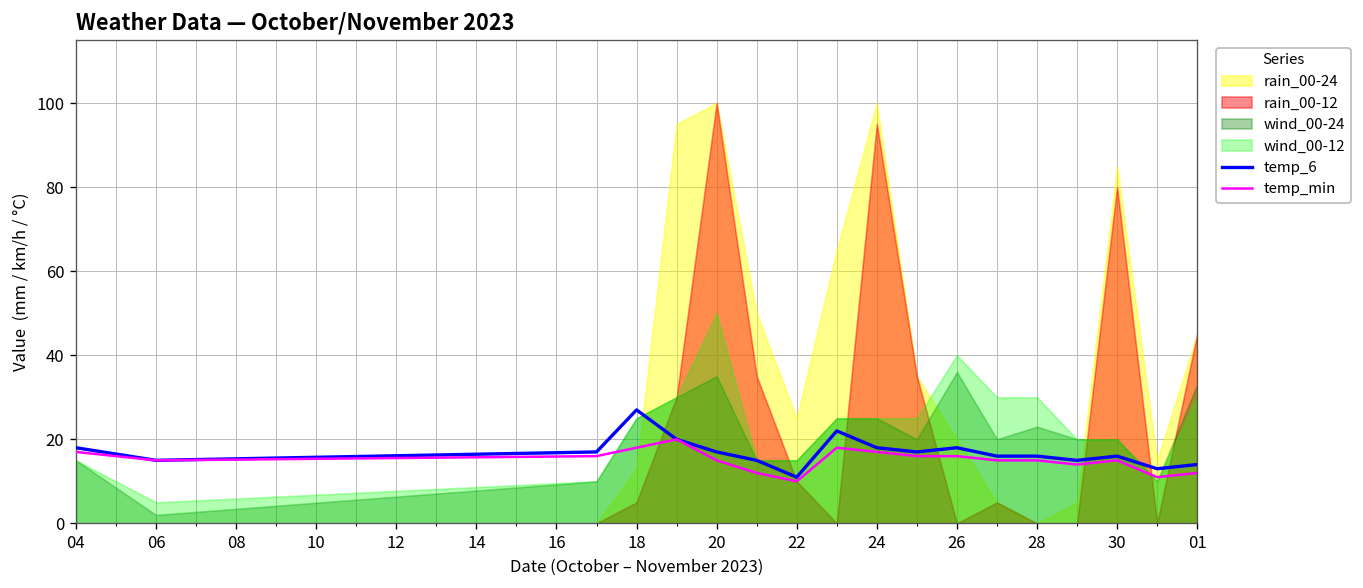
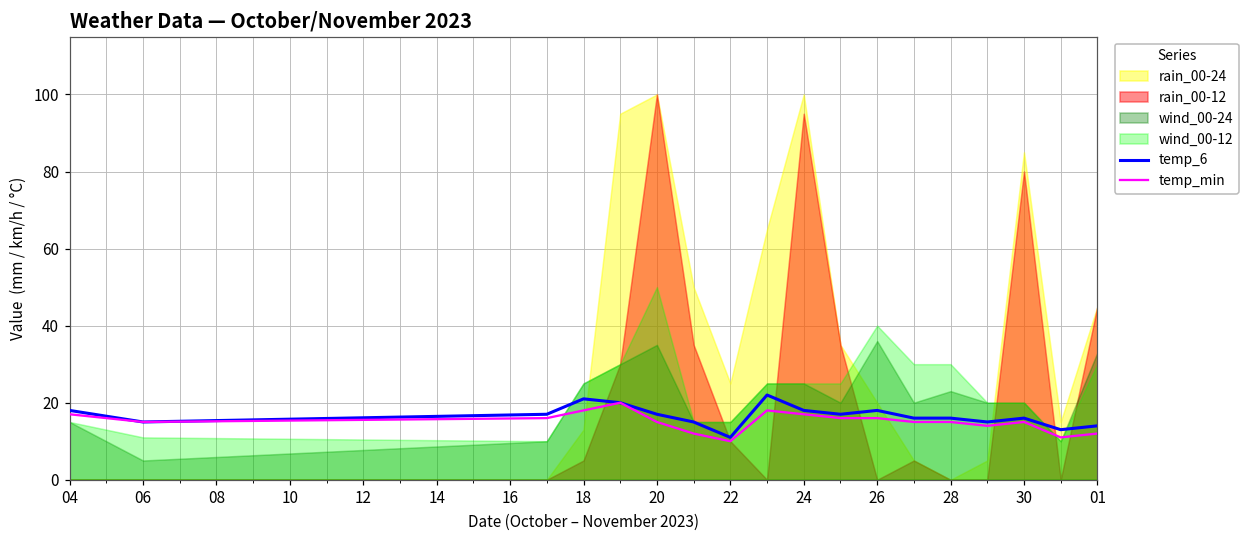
  {
    "temp_6": {
      "04": 18,
-     "18": 27,
+     "18": 21,
      "20": 17,
      "22": 11,
      "24": 18,
      "26": 18,
      "28": 16,
      "30": 16,
      "01": 14
    },
    "rain_00-24": {
      "18": 13,
      "22": 25,
      "24": 100,
      "26": 20,
      "30": 85
    },
    "temp_min": {
      "04": 17,
      "18": 18,
      "20": 15,
      "24": 17,
      "26": 16,
      "28": 15,
      "30": 15,
      "01": 12
    },
    "rain_00-12": {
      "18": 5,
      "24": 95,
      "26": 0,
      "30": 80
    },
    "wind_00-24": {
-     "06": 2,
+     "06": 5,
      "20": 35,
      "26": 36,
      "28": 23,
      "01": 33
    },
    "wind_00-12": {
-     "06": 5,
+     "06": 11,
      "20": 50,
      "26": 40,
      "28": 30,
      "01": 30
    }
  }
